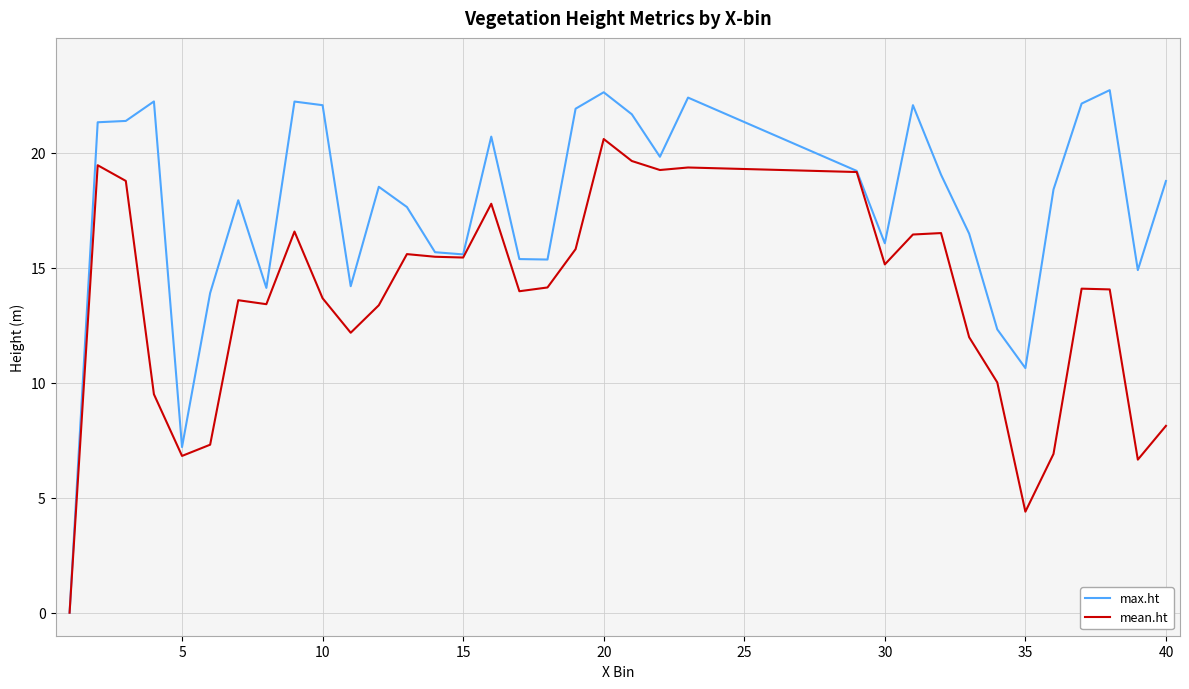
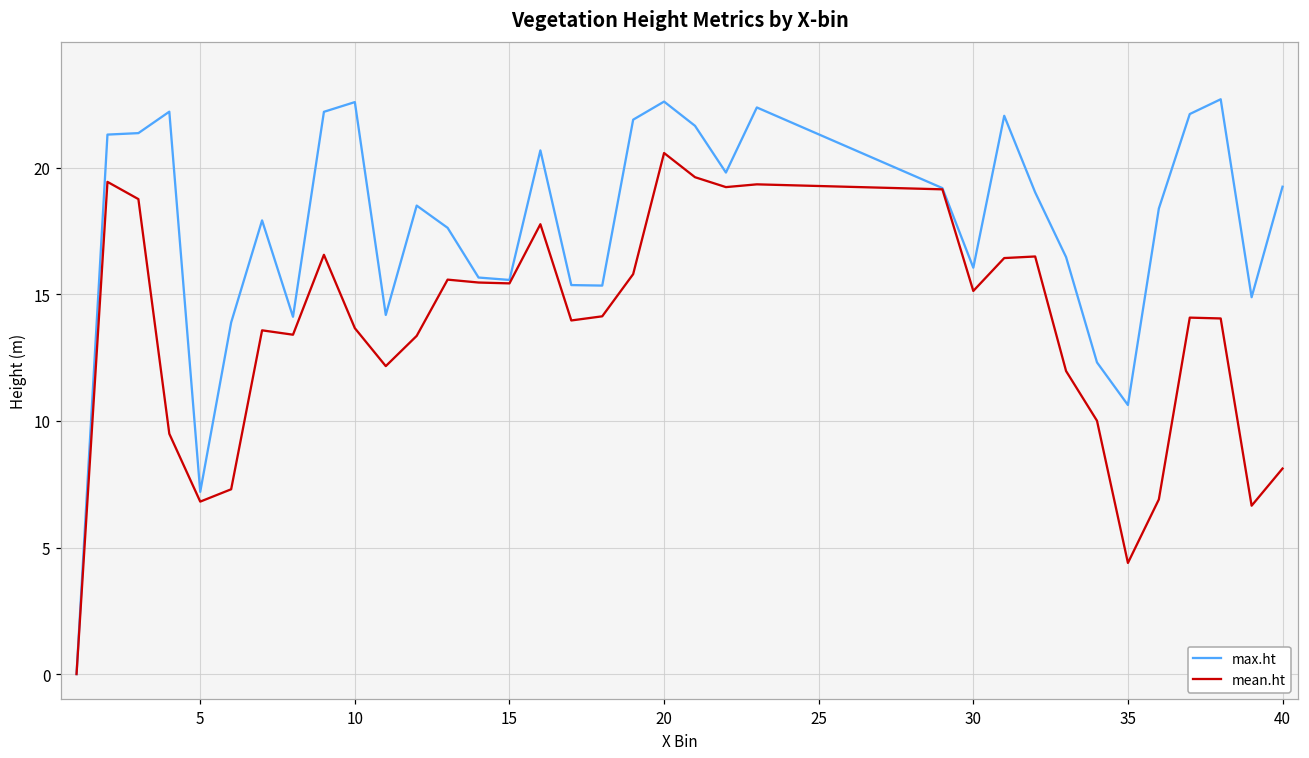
  {
    "max.ht": {
      "5": 7.2,
-     "10": 22.1,
+     "10": 22.6,
      "15": 15.6,
      "20": 22.6,
      "30": 16.1,
      "35": 10.6,
-     "40": 18.8
+     "40": 19.3
    },
    "mean.ht": {
      "5": 6.8,
      "10": 13.7,
      "15": 15.4,
      "20": 20.6,
      "30": 15.1,
      "35": 4.4,
      "40": 8.1
    }
  }
